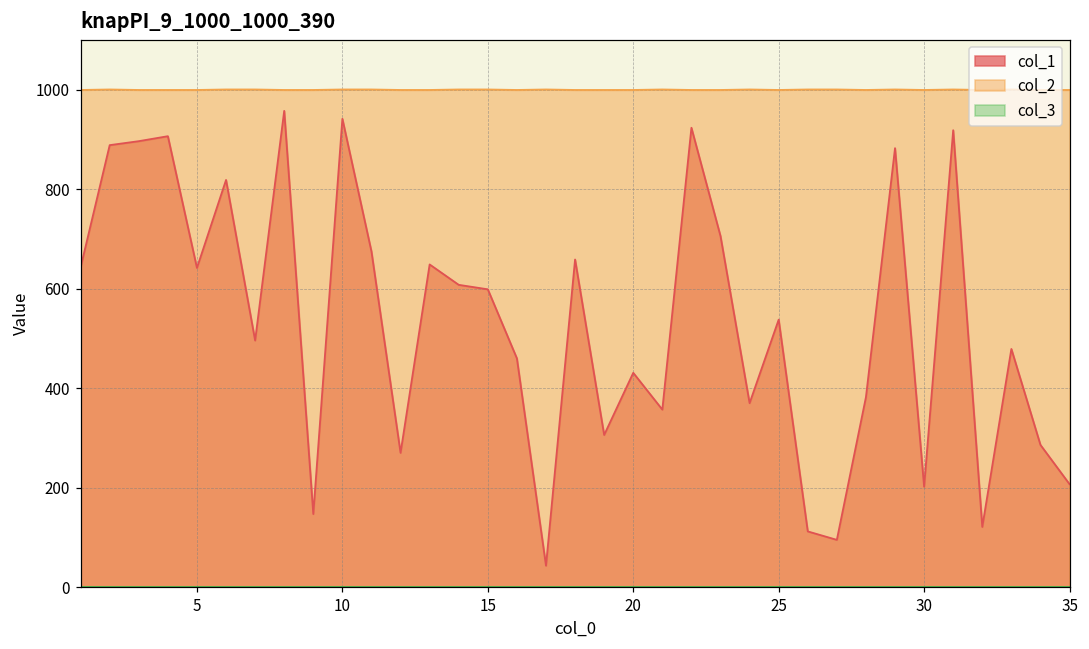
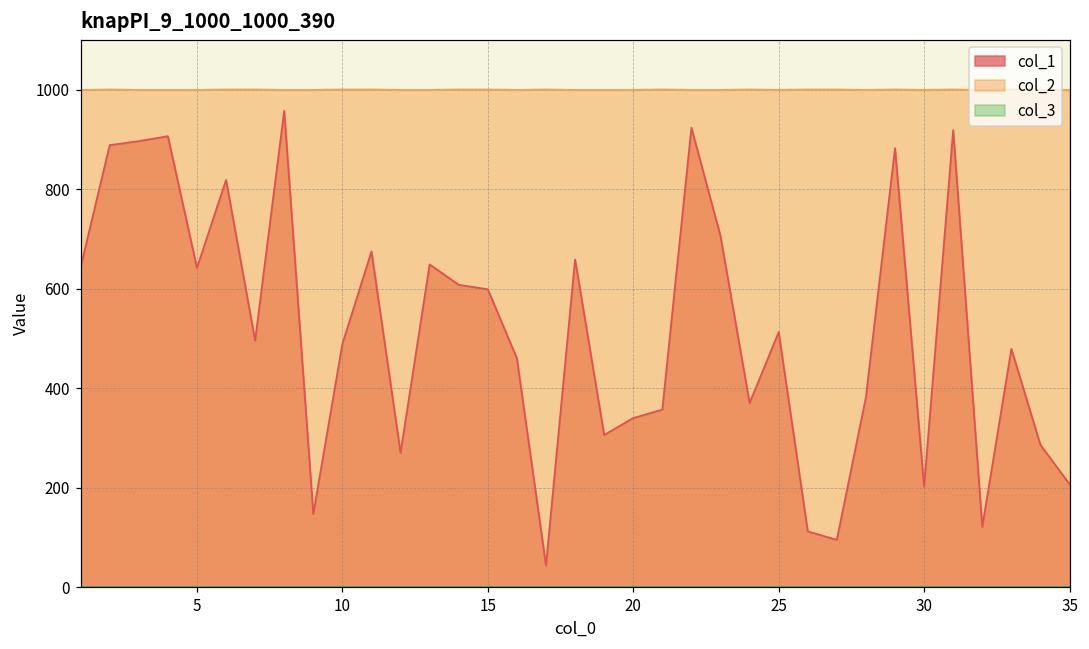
  {
    "col_1": {
      "5": 640,
-     "10": 940,
+     "10": 490,
      "15": 600,
-     "20": 430,
-     "25": 540,
+     "20": 340,
+     "25": 510,
      "30": 200,
      "35": 210
    },
    "col_2": {
      "5": 1000,
      "10": 1000,
      "15": 1000,
      "20": 1000,
      "25": 1000,
      "30": 1000,
      "35": 1000
    },
    "col_3": {
      "5": 0,
      "10": 0,
      "15": 0,
      "20": 0,
      "25": 0,
      "30": 0,
      "35": 0
    }
  }
